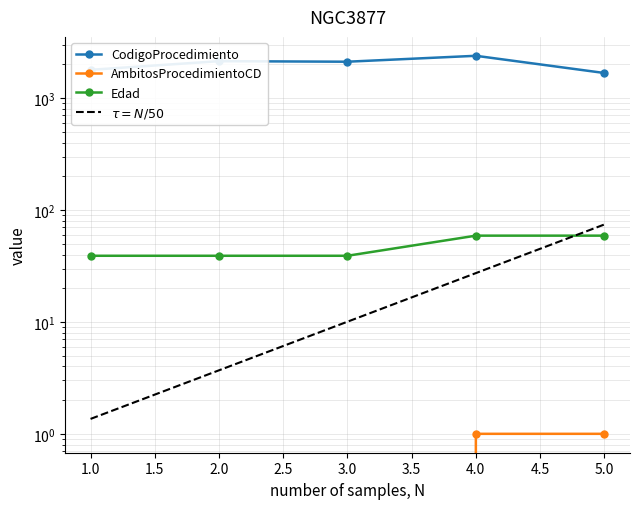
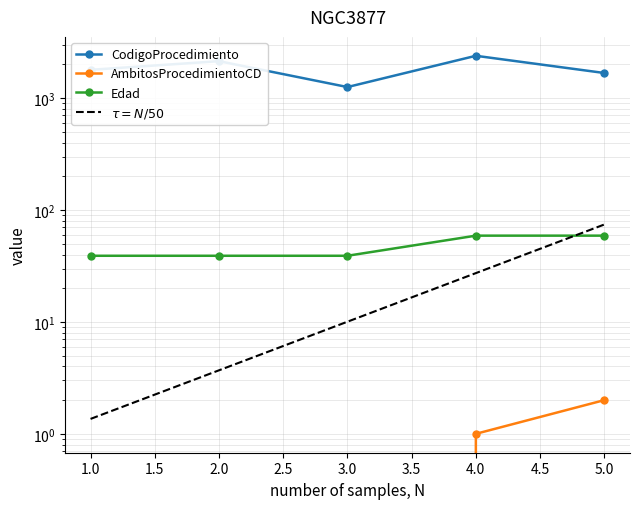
  {
    "CodigoProcedimiento": {
-     "3.0": 2100,
+     "3.0": 1300,
      "4.0": 2400,
      "5.0": 1700
    },
    "AmbitosProcedimientoCD": {
      "4.0": 1,
-     "5.0": 1
+     "5.0": 2
    },
    "Edad": {
      "1.0": 39,
      "2.0": 39,
      "3.0": 39,
      "4.0": 60,
      "5.0": 60
    }
  }
